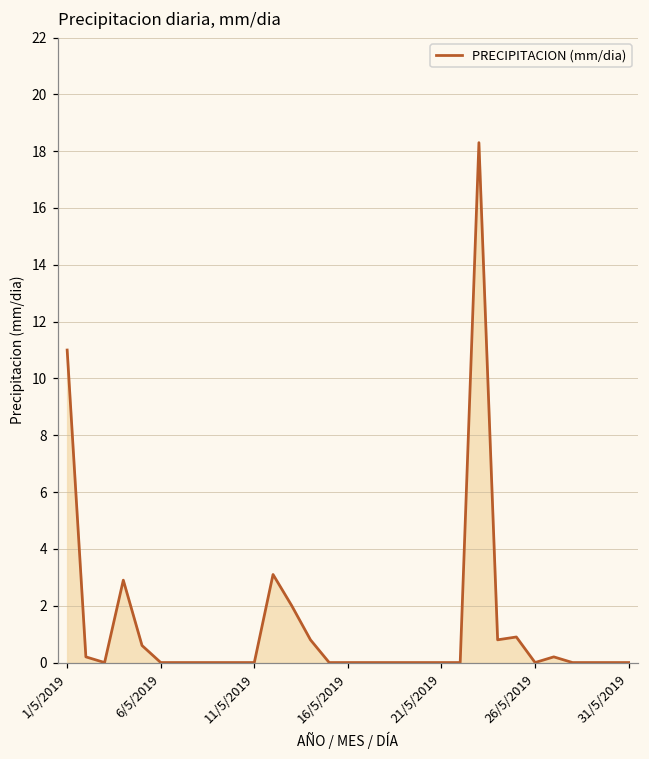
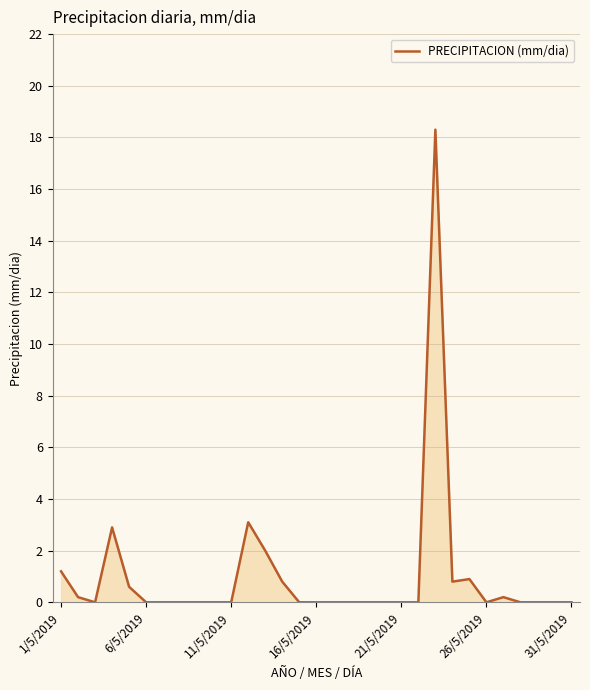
  {
-   "1/5/2019": 11.0,
+   "1/5/2019": 1.2,
    "6/5/2019": 0.0,
    "11/5/2019": 0.0,
    "16/5/2019": 0.0,
    "21/5/2019": 0.0,
    "26/5/2019": 0.0,
    "31/5/2019": 0.0
  }
